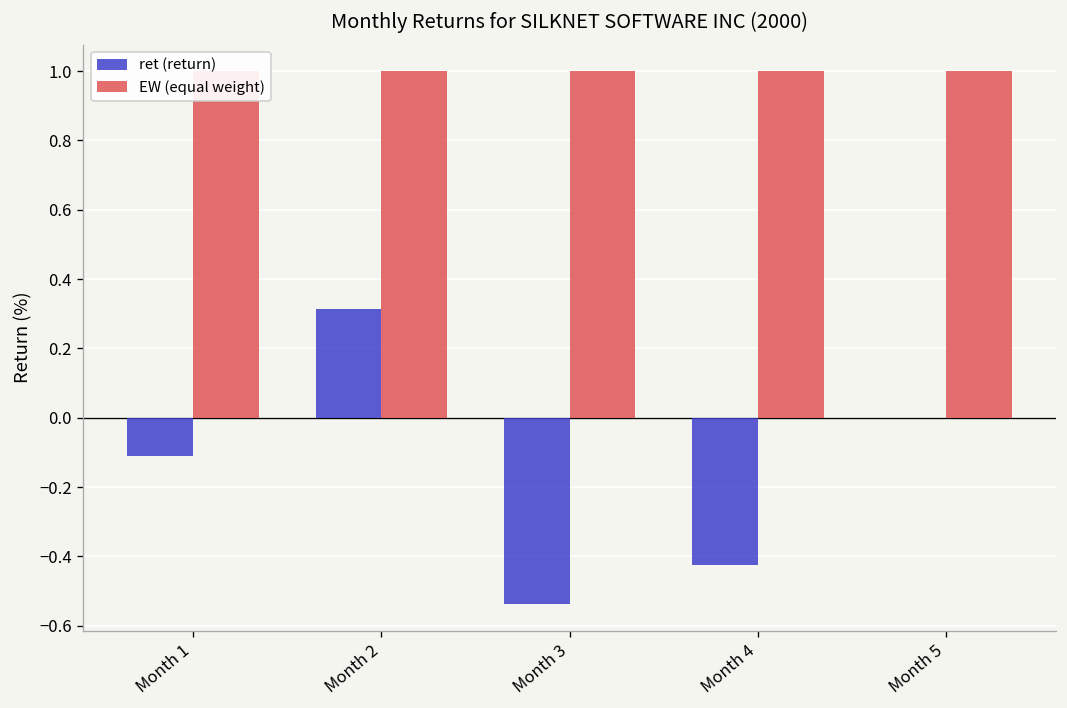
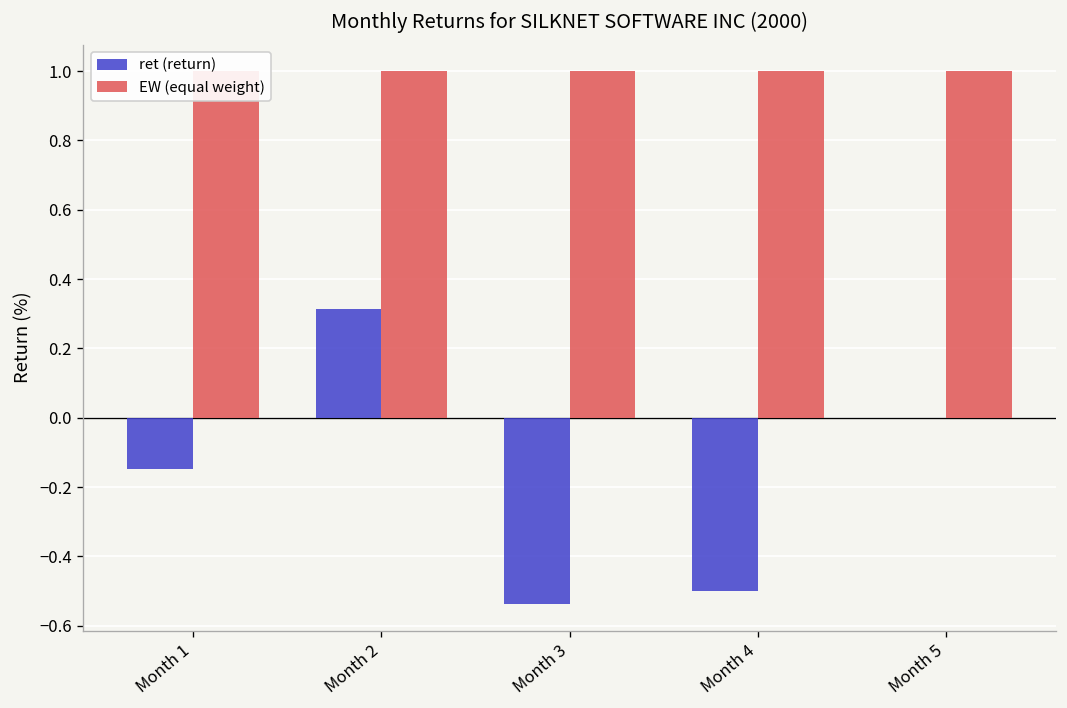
  {
    "ret (return)": {
-     "Month 1": -0.11,
+     "Month 1": -0.15,
      "Month 2": 0.31,
      "Month 3": -0.54,
-     "Month 4": -0.42,
+     "Month 4": -0.50,
      "Month 5": 0.00
    },
    "EW (equal weight)": {
      "Month 2": 1.00,
      "Month 3": 1.00,
      "Month 4": 1.00,
      "Month 5": 1.00
    }
  }
